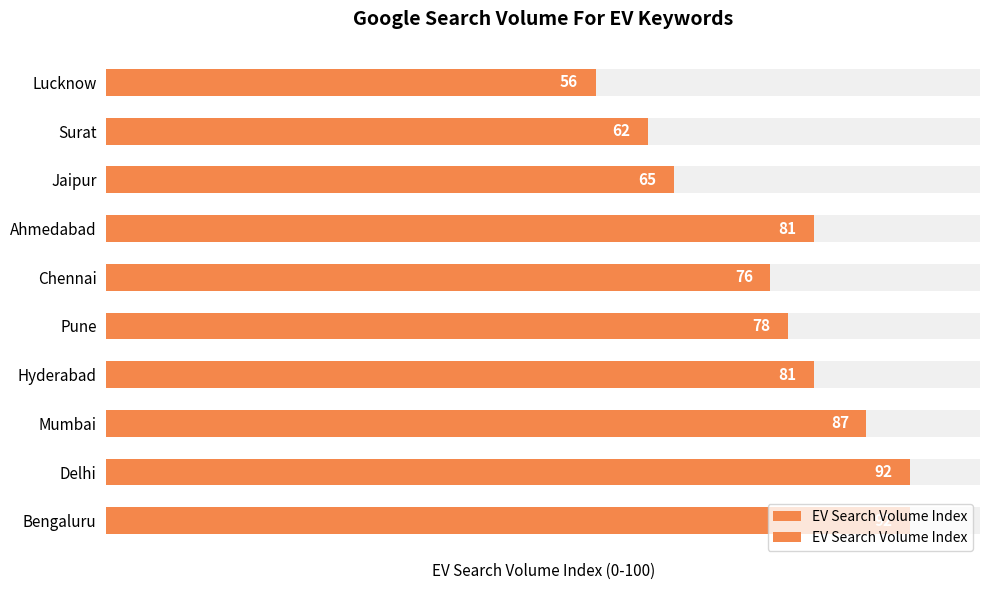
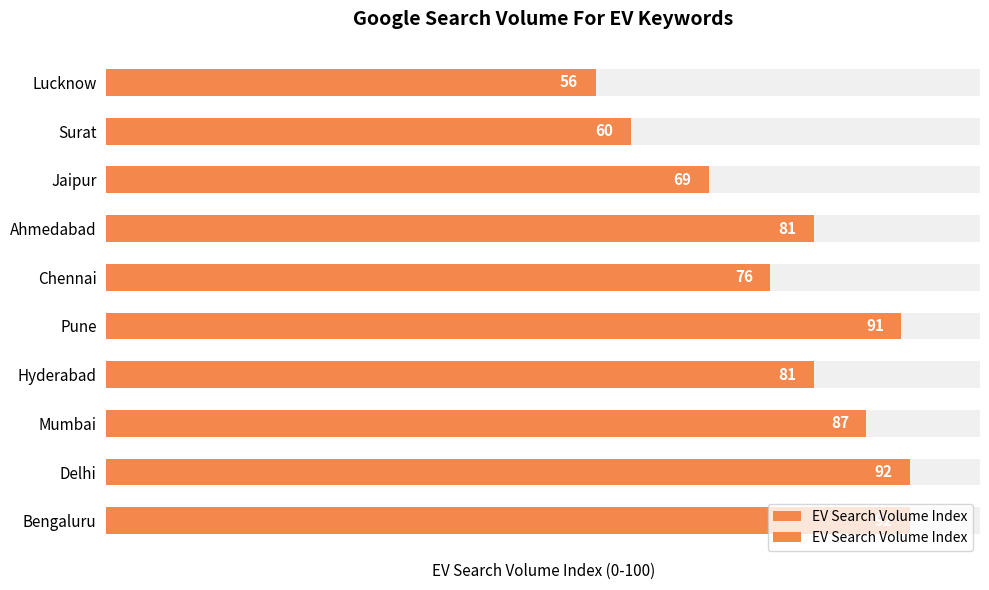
  {
    "EV Search Volume Index": {
-     "Surat": 62,
-     "Jaipur": 65,
-     "Pune": 78
+     "Surat": 60,
+     "Jaipur": 69,
+     "Pune": 91
    }
  }
